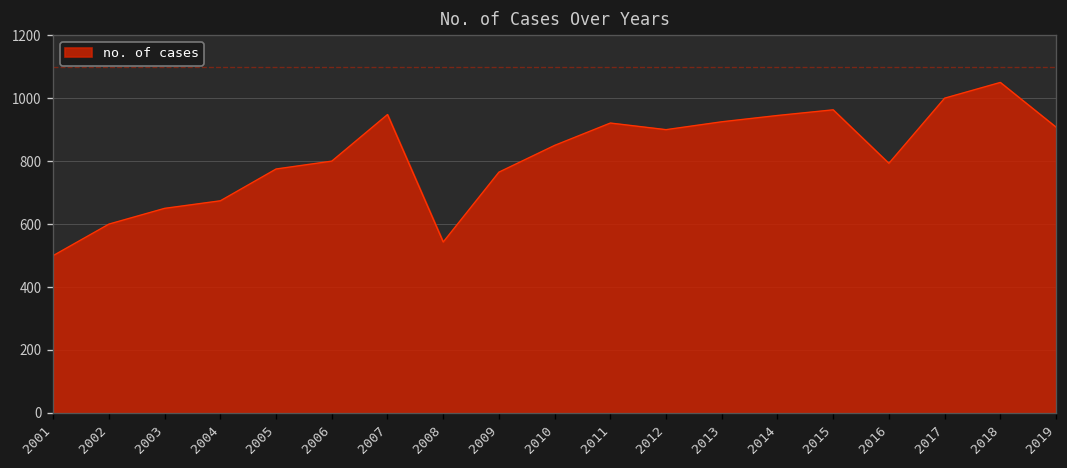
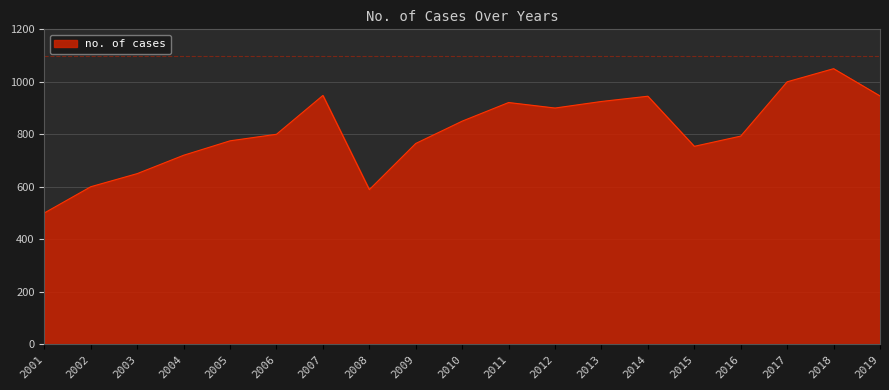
  {
    "2001": 500,
    "2002": 600,
    "2003": 650,
-   "2004": 670,
+   "2004": 720,
    "2005": 780,
    "2006": 800,
    "2007": 950,
-   "2008": 540,
+   "2008": 590,
    "2009": 770,
    "2010": 850,
    "2011": 920,
    "2012": 900,
    "2013": 930,
    "2014": 950,
-   "2015": 960,
+   "2015": 750,
    "2016": 790,
    "2017": 1000,
    "2018": 1050,
-   "2019": 910
+   "2019": 950
  }
